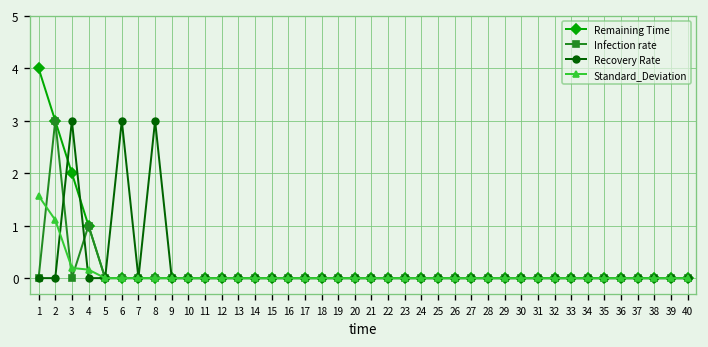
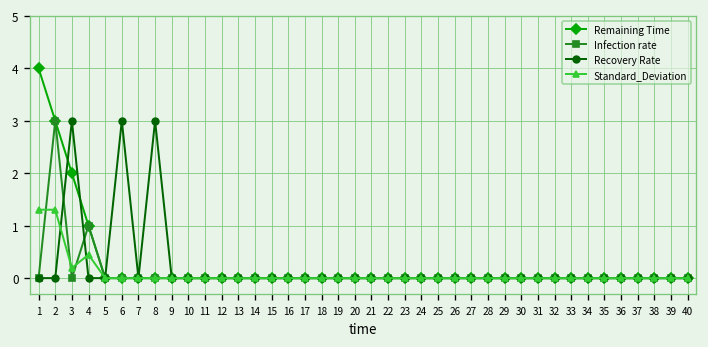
  {
    "Recovery Rate": {
      "2": 0.0,
      "3": 3.0,
      "4": 0.0,
      "6": 3.0,
      "8": 3.0
    },
    "Standard_Deviation": {
-     "1": 1.6,
-     "2": 1.1,
+     "1": 1.3,
+     "2": 1.3,
      "3": 0.2,
-     "4": 0.2
+     "4": 0.4
    }
  }
